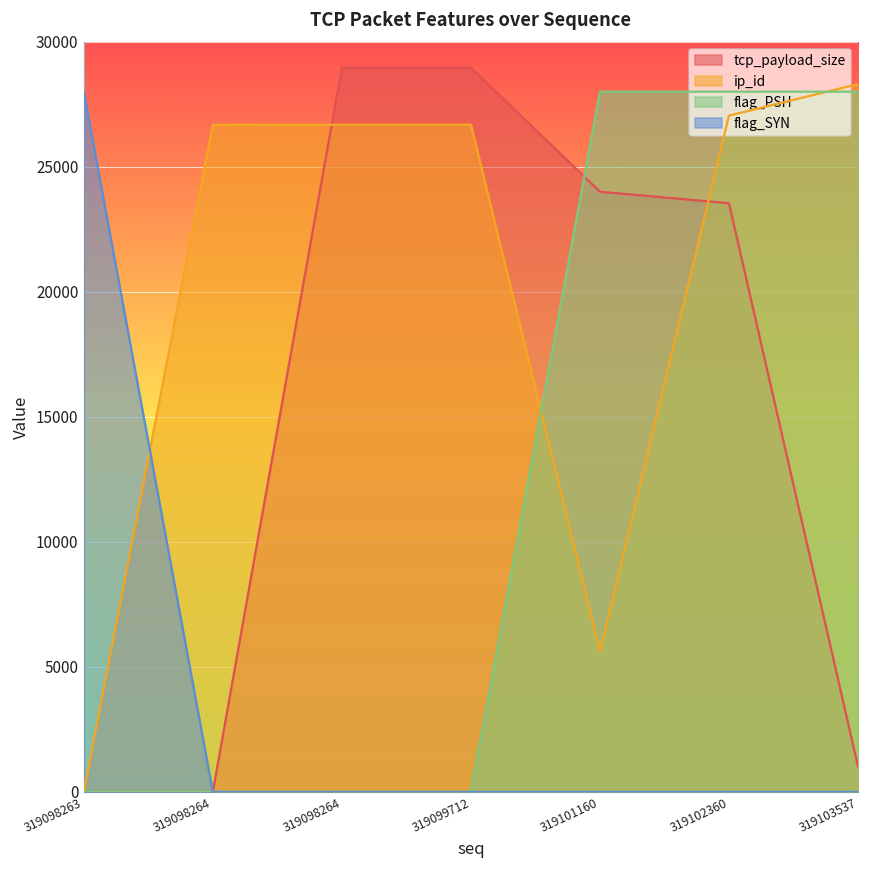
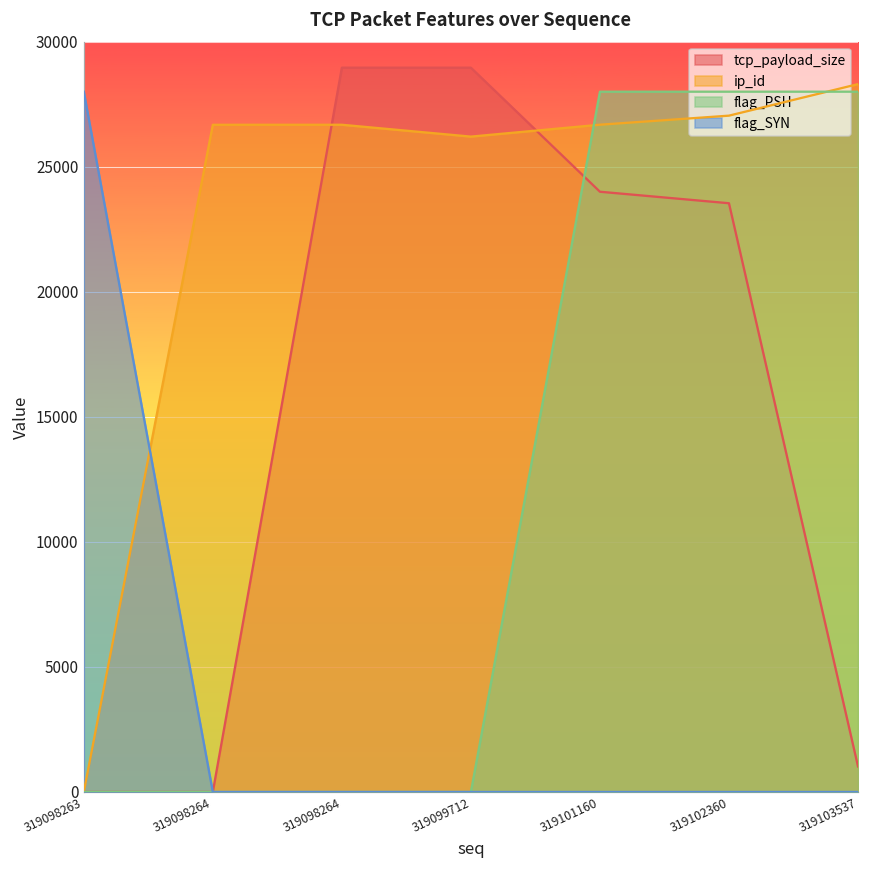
  {
    "tcp_payload_size": {
      "319099712": 29000,
      "319101160": 24000,
      "319102360": 23500,
      "319103537": 1000
    },
    "ip_id": {
-     "319099712": 26700,
-     "319101160": 5600,
+     "319099712": 26200,
+     "319101160": 26700,
      "319103537": 28300
    },
    "flag_PSH": {
      "319101160": 28000,
      "319103537": 28000
    },
    "flag_SYN": {
      "319098263": 28000,
      "319101160": 0,
      "319102360": 0,
      "319103537": 0
    }
  }
